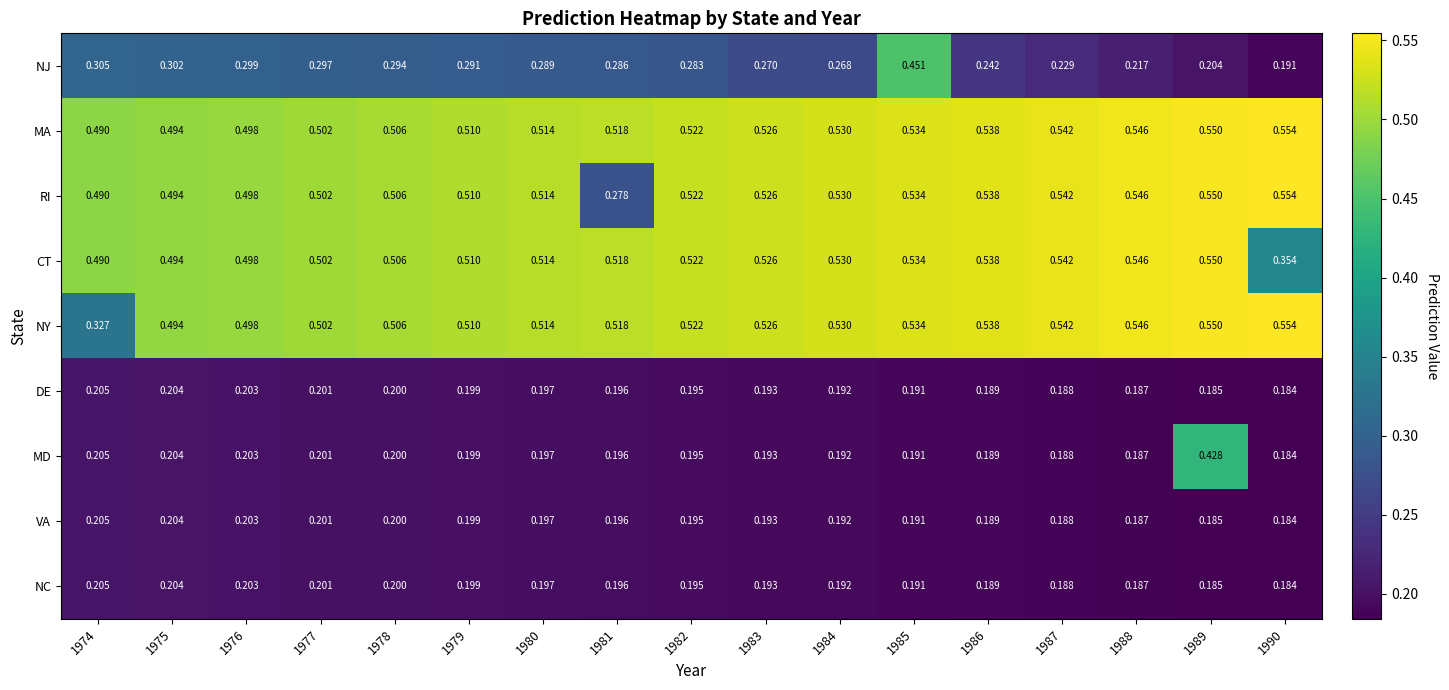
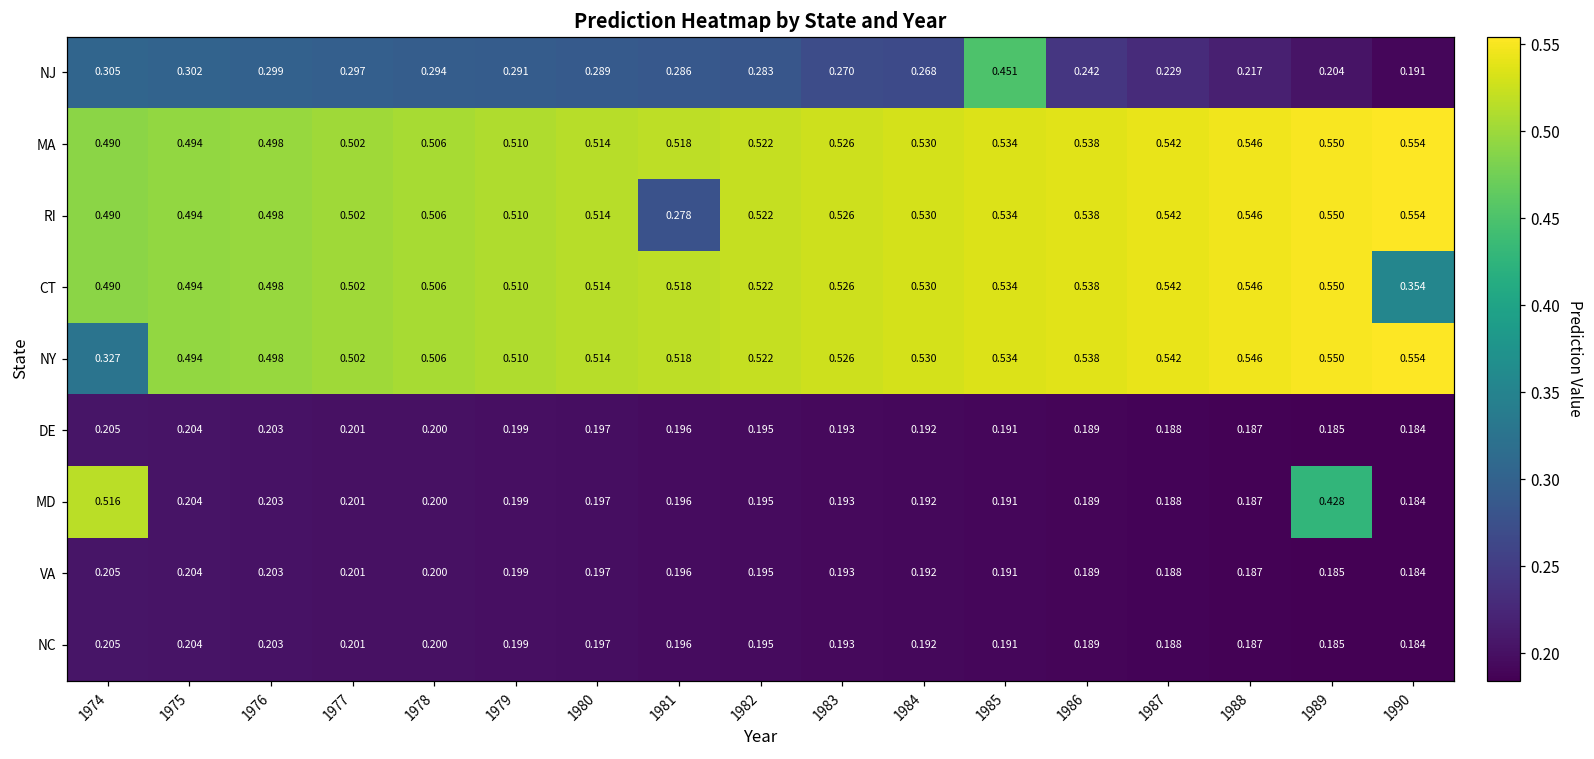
  {
    "NJ": {
      "1974": 0.305,
      "1975": 0.302,
      "1976": 0.299,
      "1977": 0.297,
      "1978": 0.294,
      "1979": 0.291,
      "1980": 0.289,
      "1981": 0.286,
      "1982": 0.283,
      "1983": 0.270,
      "1984": 0.268,
      "1985": 0.451,
      "1986": 0.242,
      "1987": 0.229,
      "1988": 0.217,
      "1989": 0.204,
      "1990": 0.191
    },
    "MA": {
      "1974": 0.490,
      "1975": 0.494,
      "1976": 0.498,
      "1977": 0.502,
      "1978": 0.506,
      "1979": 0.510,
      "1980": 0.514,
      "1981": 0.518,
      "1982": 0.522,
      "1983": 0.526,
      "1984": 0.530,
      "1985": 0.534,
      "1986": 0.538,
      "1987": 0.542,
      "1988": 0.546,
      "1989": 0.550,
      "1990": 0.554
    },
    "RI": {
      "1974": 0.490,
      "1975": 0.494,
      "1976": 0.498,
      "1977": 0.502,
      "1978": 0.506,
      "1979": 0.510,
      "1980": 0.514,
      "1981": 0.278,
      "1982": 0.522,
      "1983": 0.526,
      "1984": 0.530,
      "1985": 0.534,
      "1986": 0.538,
      "1987": 0.542,
      "1988": 0.546,
      "1989": 0.550,
      "1990": 0.554
    },
    "CT": {
      "1974": 0.490,
      "1975": 0.494,
      "1976": 0.498,
      "1977": 0.502,
      "1978": 0.506,
      "1979": 0.510,
      "1980": 0.514,
      "1981": 0.518,
      "1982": 0.522,
      "1983": 0.526,
      "1984": 0.530,
      "1985": 0.534,
      "1986": 0.538,
      "1987": 0.542,
      "1988": 0.546,
      "1989": 0.550,
      "1990": 0.354
    },
    "NY": {
      "1974": 0.327,
      "1975": 0.494,
      "1976": 0.498,
      "1977": 0.502,
      "1978": 0.506,
      "1979": 0.510,
      "1980": 0.514,
      "1981": 0.518,
      "1982": 0.522,
      "1983": 0.526,
      "1984": 0.530,
      "1985": 0.534,
      "1986": 0.538,
      "1987": 0.542,
      "1988": 0.546,
      "1989": 0.550,
      "1990": 0.554
    },
    "DE": {
      "1974": 0.205,
      "1975": 0.204,
      "1976": 0.203,
      "1977": 0.201,
      "1978": 0.200,
      "1979": 0.199,
      "1980": 0.197,
      "1981": 0.196,
      "1982": 0.195,
      "1983": 0.193,
      "1984": 0.192,
      "1985": 0.191,
      "1986": 0.189,
      "1987": 0.188,
      "1988": 0.187,
      "1989": 0.185,
      "1990": 0.184
    },
    "MD": {
-     "1974": 0.205,
+     "1974": 0.516,
      "1975": 0.204,
      "1976": 0.203,
      "1977": 0.201,
      "1978": 0.200,
      "1979": 0.199,
      "1980": 0.197,
      "1981": 0.196,
      "1982": 0.195,
      "1983": 0.193,
      "1984": 0.192,
      "1985": 0.191,
      "1986": 0.189,
      "1987": 0.188,
      "1988": 0.187,
      "1989": 0.428,
      "1990": 0.184
    },
    "VA": {
      "1974": 0.205,
      "1975": 0.204,
      "1976": 0.203,
      "1977": 0.201,
      "1978": 0.200,
      "1979": 0.199,
      "1980": 0.197,
      "1981": 0.196,
      "1982": 0.195,
      "1983": 0.193,
      "1984": 0.192,
      "1985": 0.191,
      "1986": 0.189,
      "1987": 0.188,
      "1988": 0.187,
      "1989": 0.185,
      "1990": 0.184
    },
    "NC": {
      "1974": 0.205,
      "1975": 0.204,
      "1976": 0.203,
      "1977": 0.201,
      "1978": 0.200,
      "1979": 0.199,
      "1980": 0.197,
      "1981": 0.196,
      "1982": 0.195,
      "1983": 0.193,
      "1984": 0.192,
      "1985": 0.191,
      "1986": 0.189,
      "1987": 0.188,
      "1988": 0.187,
      "1989": 0.185,
      "1990": 0.184
    }
  }
